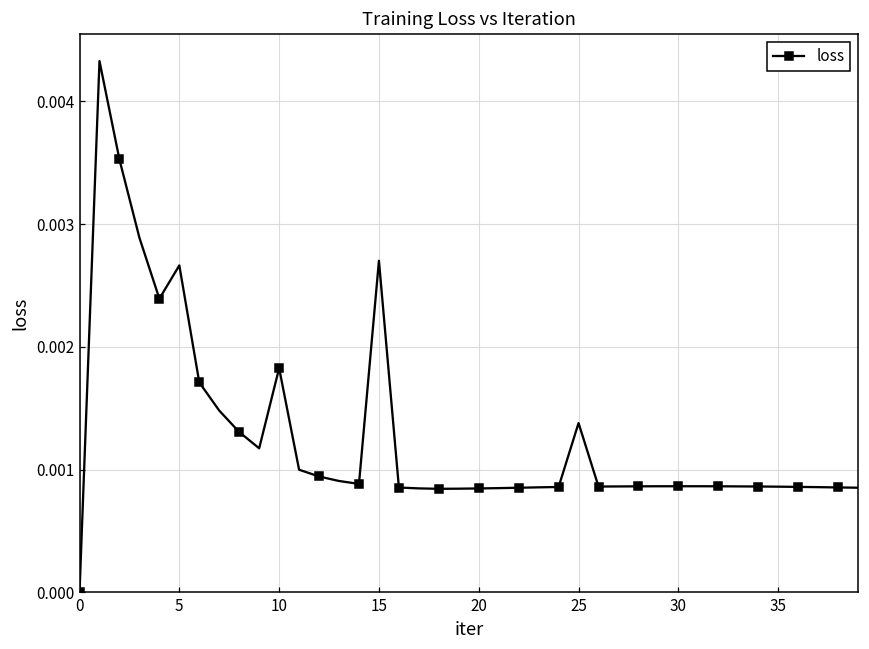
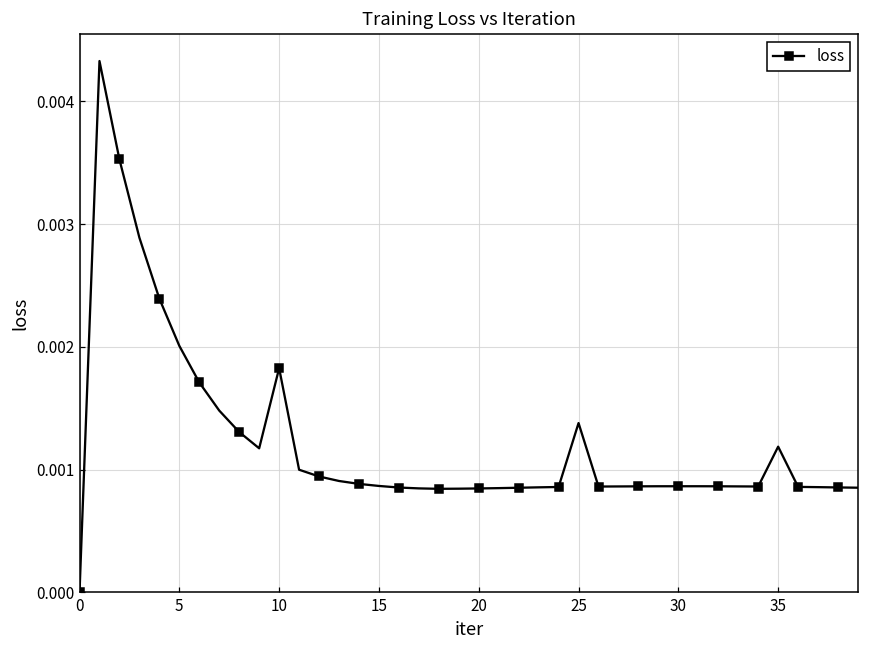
  {
    "0": 0.00000,
-   "5": 0.00266,
+   "5": 0.00201,
    "10": 0.00183,
-   "15": 0.00270,
+   "15": 0.00087,
    "20": 0.00085,
    "25": 0.00138,
    "30": 0.00086,
-   "35": 0.00086
+   "35": 0.00119
  }
